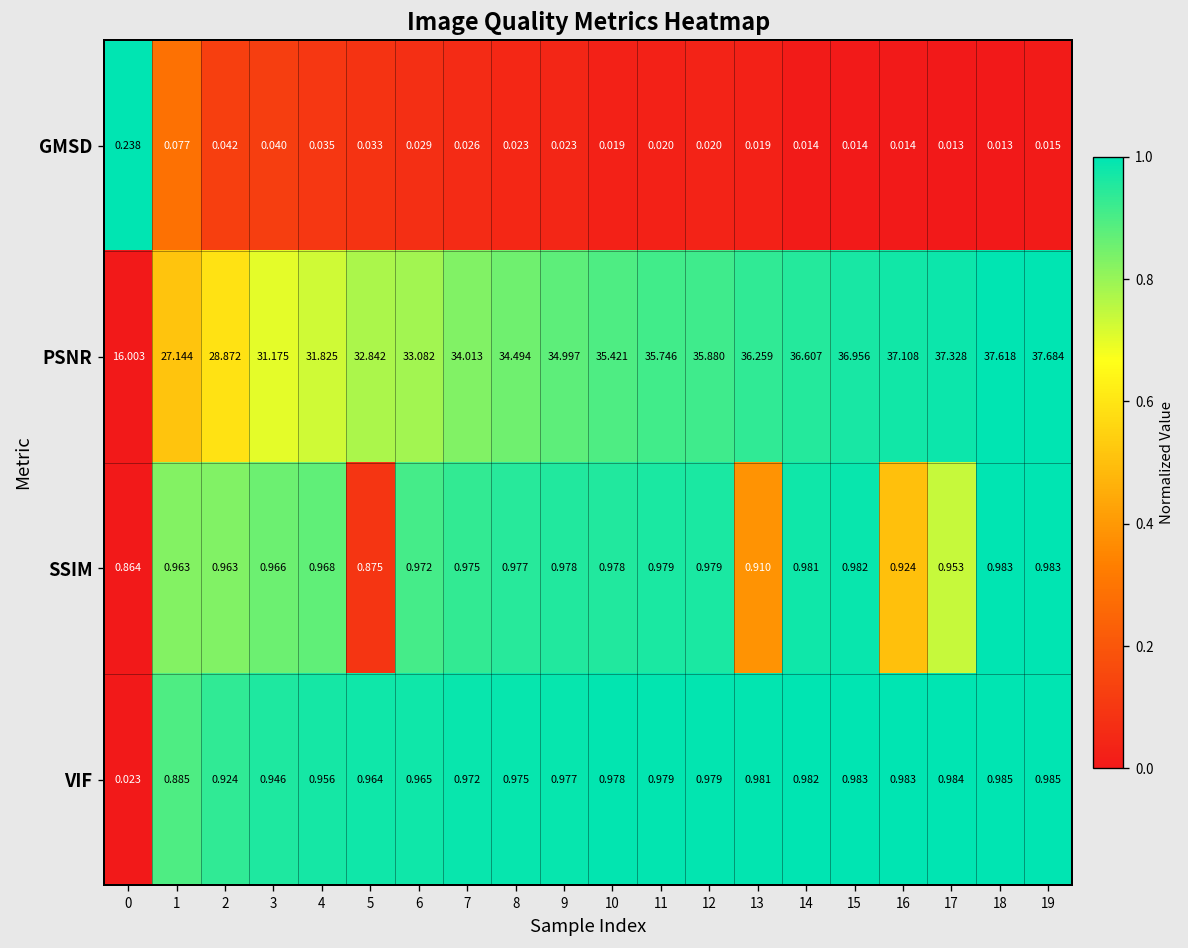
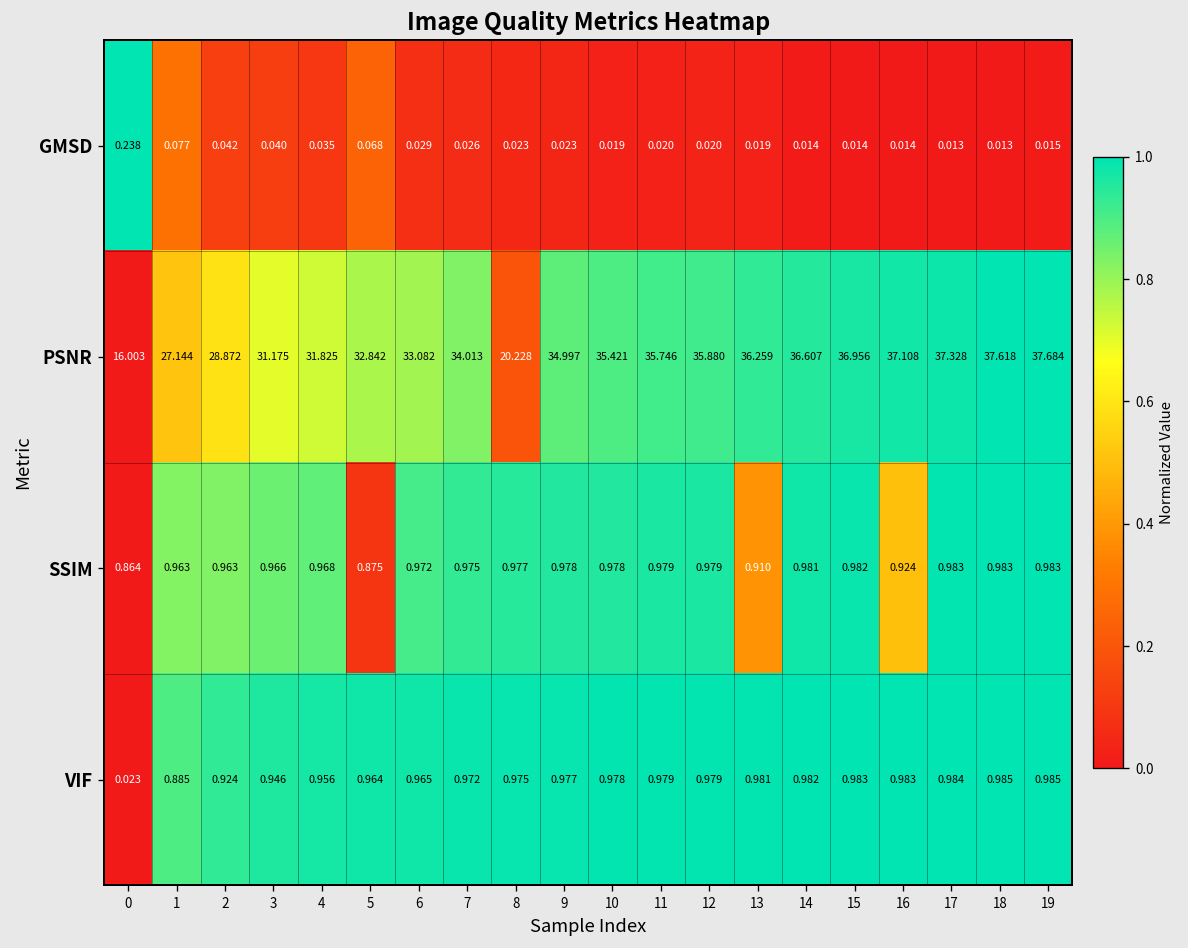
  {
    "GMSD": {
      "0": 0.238,
      "1": 0.077,
      "2": 0.042,
      "3": 0.040,
      "4": 0.035,
-     "5": 0.033,
+     "5": 0.068,
      "6": 0.029,
      "7": 0.026,
      "8": 0.023,
      "9": 0.023,
      "10": 0.019,
      "11": 0.020,
      "12": 0.020,
      "13": 0.019,
      "14": 0.014,
      "15": 0.014,
      "16": 0.014,
      "17": 0.013,
      "18": 0.013,
      "19": 0.015
    },
    "PSNR": {
      "0": 16.003,
      "1": 27.144,
      "2": 28.872,
      "3": 31.175,
      "4": 31.825,
      "5": 32.842,
      "6": 33.082,
      "7": 34.013,
-     "8": 34.494,
+     "8": 20.228,
      "9": 34.997,
      "10": 35.421,
      "11": 35.746,
      "12": 35.880,
      "13": 36.259,
      "14": 36.607,
      "15": 36.956,
      "16": 37.108,
      "17": 37.328,
      "18": 37.618,
      "19": 37.684
    },
    "SSIM": {
      "0": 0.864,
      "1": 0.963,
      "2": 0.963,
      "3": 0.966,
      "4": 0.968,
      "5": 0.875,
      "6": 0.972,
      "7": 0.975,
      "8": 0.977,
      "9": 0.978,
      "10": 0.978,
      "11": 0.979,
      "12": 0.979,
      "13": 0.910,
      "14": 0.981,
      "15": 0.982,
      "16": 0.924,
-     "17": 0.953,
+     "17": 0.983,
      "18": 0.983,
      "19": 0.983
    },
    "VIF": {
      "0": 0.023,
      "1": 0.885,
      "2": 0.924,
      "3": 0.946,
      "4": 0.956,
      "5": 0.964,
      "6": 0.965,
      "7": 0.972,
      "8": 0.975,
      "9": 0.977,
      "10": 0.978,
      "11": 0.979,
      "12": 0.979,
      "13": 0.981,
      "14": 0.982,
      "15": 0.983,
      "16": 0.983,
      "17": 0.984,
      "18": 0.985,
      "19": 0.985
    }
  }
